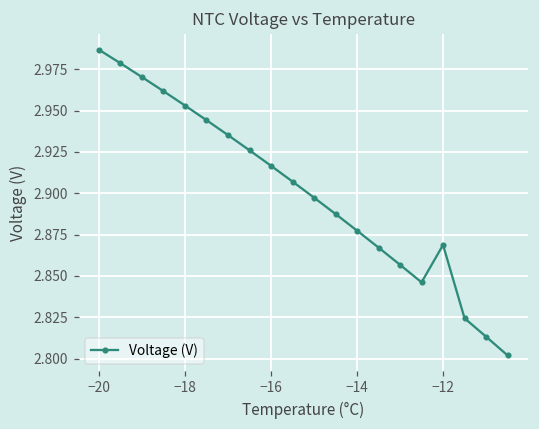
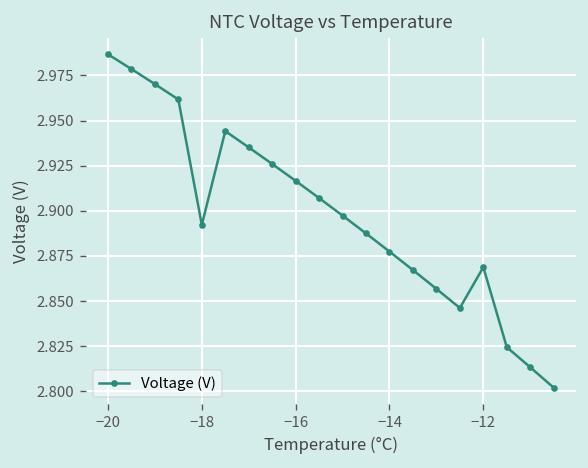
  {
    "−20": 2.987,
-   "−18": 2.953,
+   "−18": 2.892,
    "−16": 2.917,
    "−14": 2.877,
    "−12": 2.869
  }
